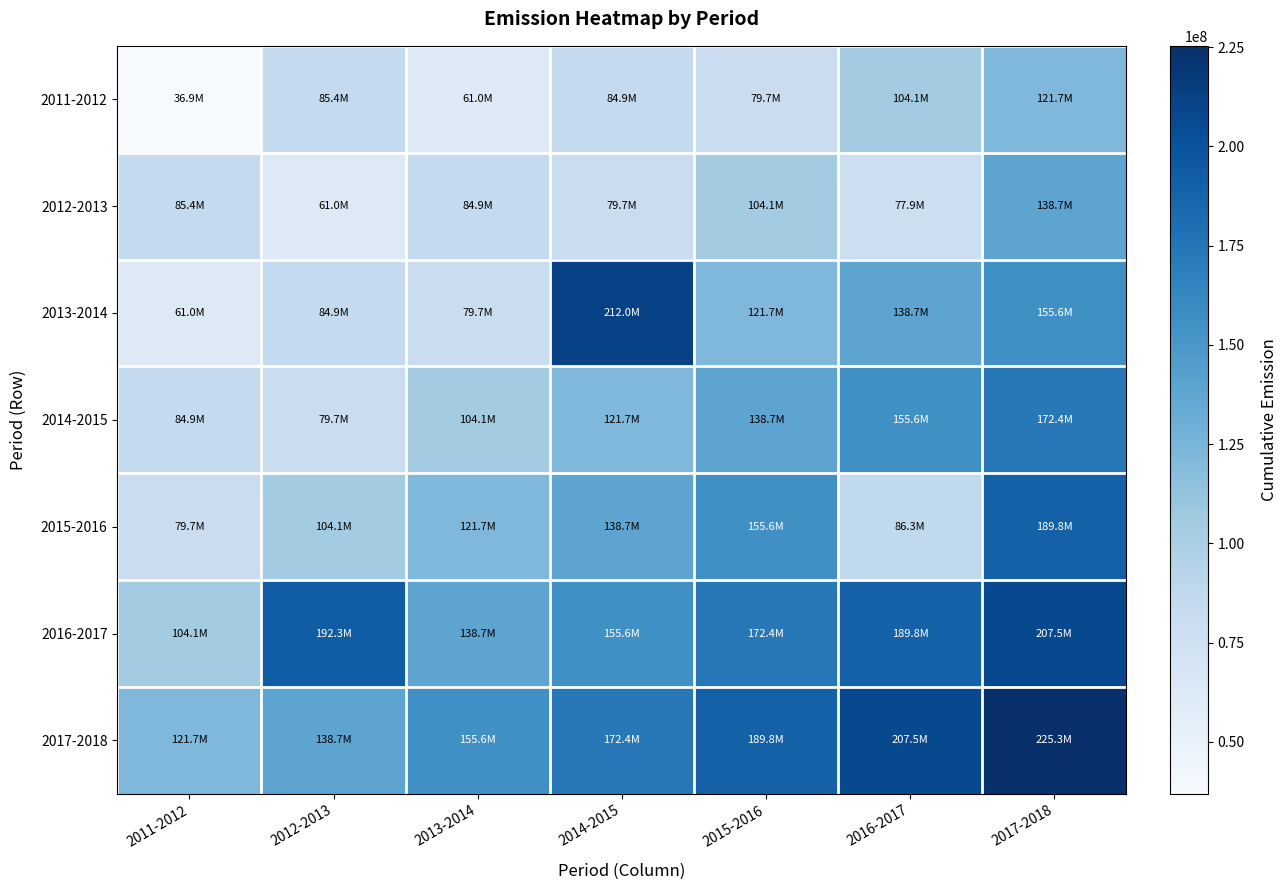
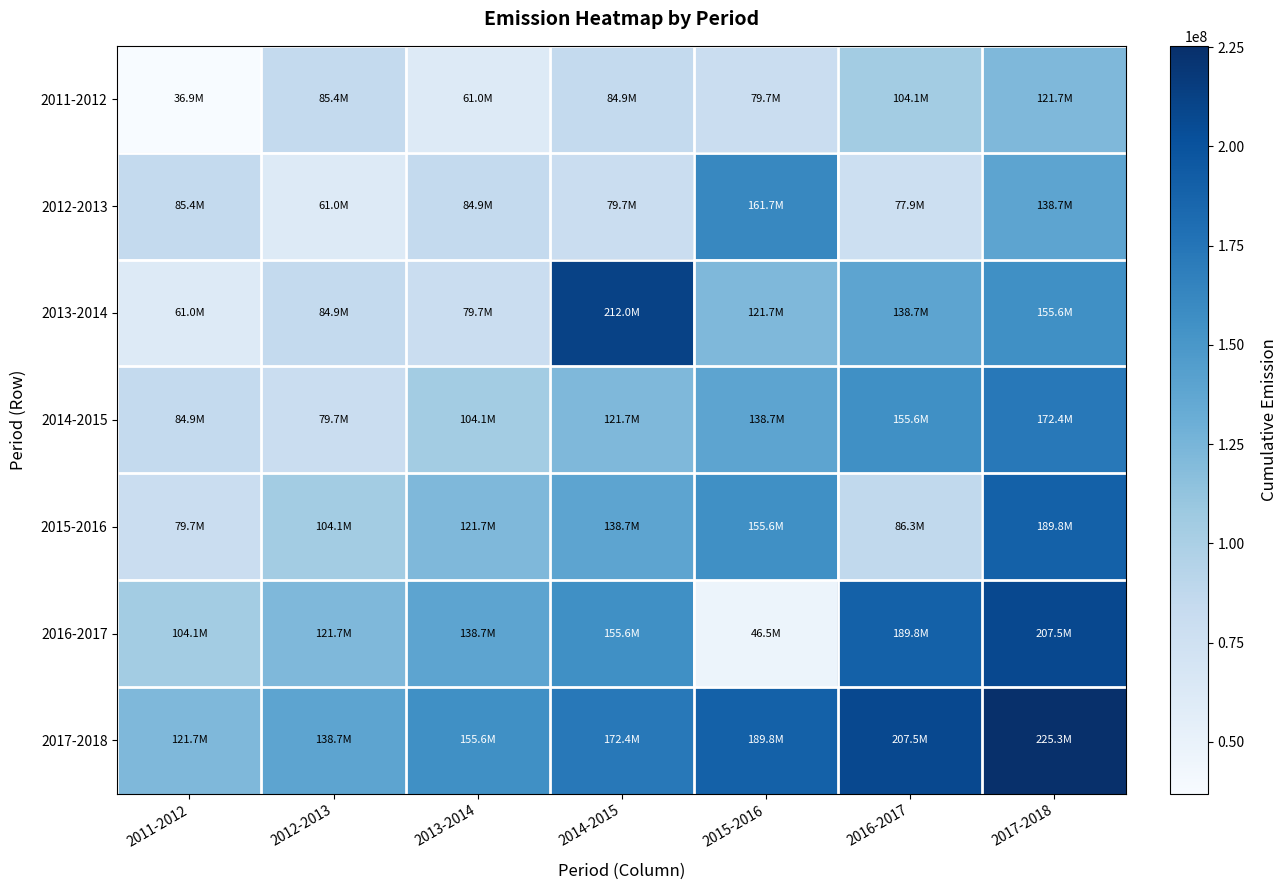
  {
    "2011-2012": {
      "2011-2012": "36.9M",
      "2012-2013": "85.4M",
      "2013-2014": "61.0M",
      "2014-2015": "84.9M",
      "2015-2016": "79.7M",
      "2016-2017": "104.1M",
      "2017-2018": "121.7M"
    },
    "2012-2013": {
      "2011-2012": "85.4M",
      "2012-2013": "61.0M",
      "2013-2014": "84.9M",
      "2014-2015": "79.7M",
-     "2015-2016": "104.1M",
+     "2015-2016": "161.7M",
      "2016-2017": "77.9M",
      "2017-2018": "138.7M"
    },
    "2013-2014": {
      "2011-2012": "61.0M",
      "2012-2013": "84.9M",
      "2013-2014": "79.7M",
      "2014-2015": "212.0M",
      "2015-2016": "121.7M",
      "2016-2017": "138.7M",
      "2017-2018": "155.6M"
    },
    "2014-2015": {
      "2011-2012": "84.9M",
      "2012-2013": "79.7M",
      "2013-2014": "104.1M",
      "2014-2015": "121.7M",
      "2015-2016": "138.7M",
      "2016-2017": "155.6M",
      "2017-2018": "172.4M"
    },
    "2015-2016": {
      "2011-2012": "79.7M",
      "2012-2013": "104.1M",
      "2013-2014": "121.7M",
      "2014-2015": "138.7M",
      "2015-2016": "155.6M",
      "2016-2017": "86.3M",
      "2017-2018": "189.8M"
    },
    "2016-2017": {
      "2011-2012": "104.1M",
-     "2012-2013": "192.3M",
+     "2012-2013": "121.7M",
      "2013-2014": "138.7M",
      "2014-2015": "155.6M",
-     "2015-2016": "172.4M",
+     "2015-2016": "46.5M",
      "2016-2017": "189.8M",
      "2017-2018": "207.5M"
    },
    "2017-2018": {
      "2011-2012": "121.7M",
      "2012-2013": "138.7M",
      "2013-2014": "155.6M",
      "2014-2015": "172.4M",
      "2015-2016": "189.8M",
      "2016-2017": "207.5M",
      "2017-2018": "225.3M"
    }
  }
